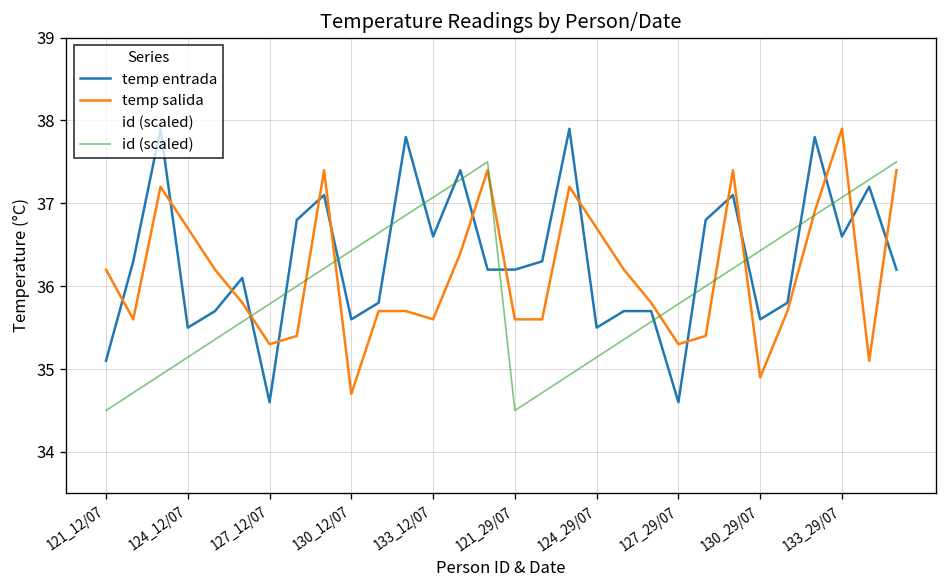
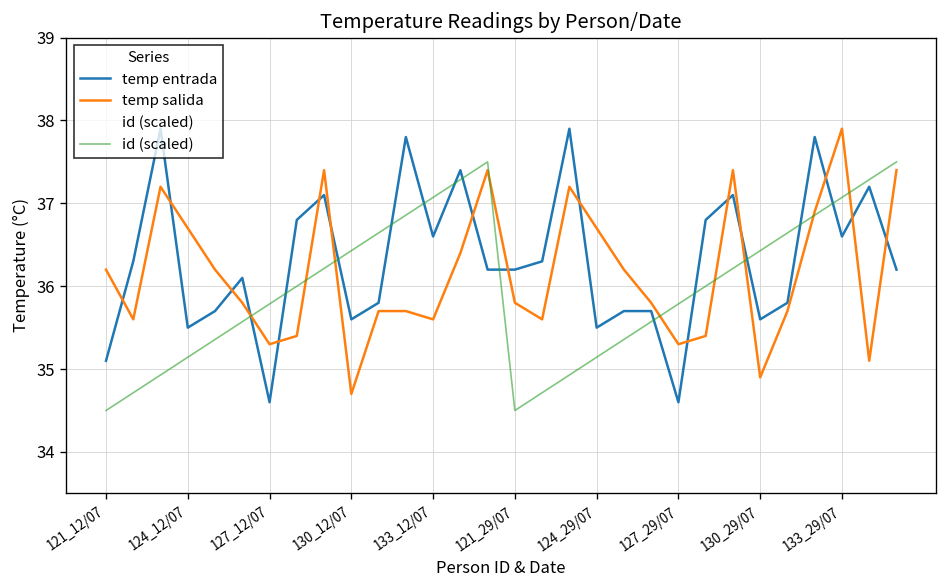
  {
    "temp entrada": {
      "121_12/07": 35.1,
      "124_12/07": 35.5,
      "127_12/07": 34.6,
      "130_12/07": 35.6,
      "133_12/07": 36.6,
      "121_29/07": 36.2,
      "124_29/07": 35.5,
      "127_29/07": 34.6,
      "130_29/07": 35.6,
      "133_29/07": 36.6
    },
    "temp salida": {
      "121_12/07": 36.2,
      "124_12/07": 36.7,
      "127_12/07": 35.3,
      "130_12/07": 34.7,
      "133_12/07": 35.6,
-     "121_29/07": 35.6,
+     "121_29/07": 35.8,
      "124_29/07": 36.7,
      "127_29/07": 35.3,
      "130_29/07": 34.9,
      "133_29/07": 37.9
    }
  }
